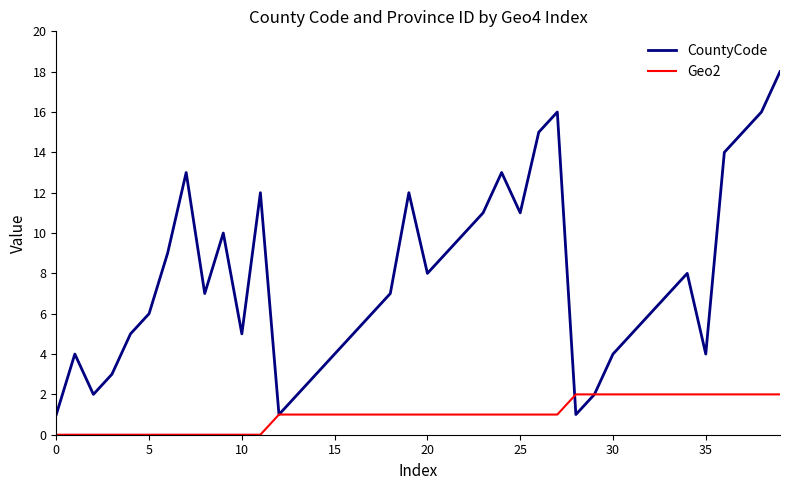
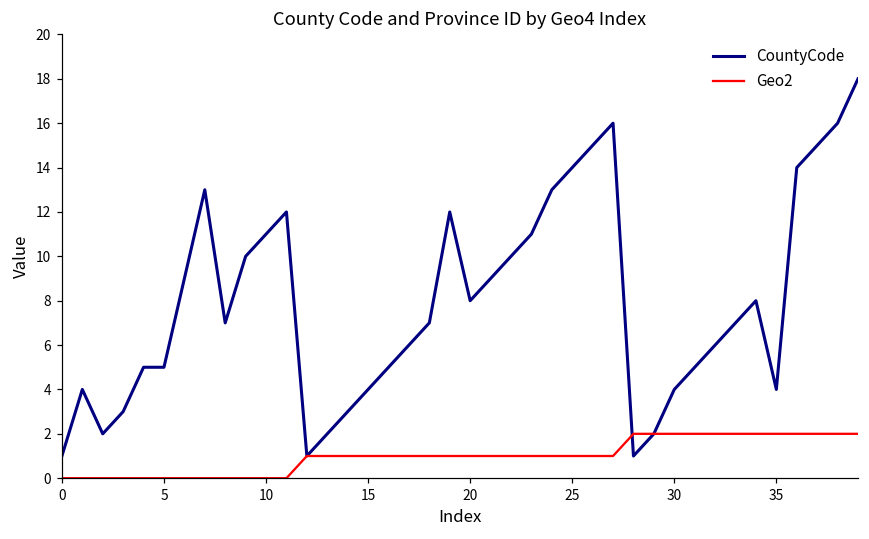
  {
    "CountyCode": {
      "0": 1,
-     "5": 6,
-     "10": 5,
+     "5": 5,
+     "10": 11,
      "15": 4,
      "20": 8,
-     "25": 11,
+     "25": 14,
      "30": 4,
      "35": 4
    },
    "Geo2": {
      "0": 0,
      "5": 0,
      "10": 0,
      "15": 1,
      "20": 1,
      "25": 1,
      "30": 2,
      "35": 2
    }
  }
